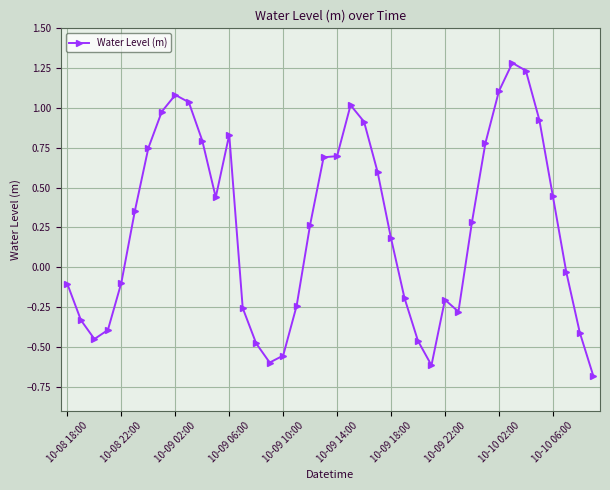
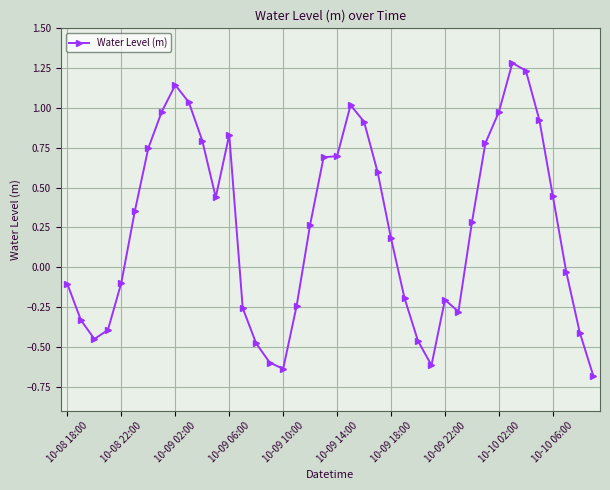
  {
    "10-08 18:00": -0.11,
    "10-08 22:00": -0.10,
-   "10-09 02:00": 1.08,
+   "10-09 02:00": 1.14,
    "10-09 06:00": 0.83,
-   "10-09 10:00": -0.55,
+   "10-09 10:00": -0.64,
    "10-09 14:00": 0.70,
    "10-09 18:00": 0.18,
    "10-09 22:00": -0.20,
-   "10-10 02:00": 1.10,
+   "10-10 02:00": 0.98,
    "10-10 06:00": 0.45
  }
